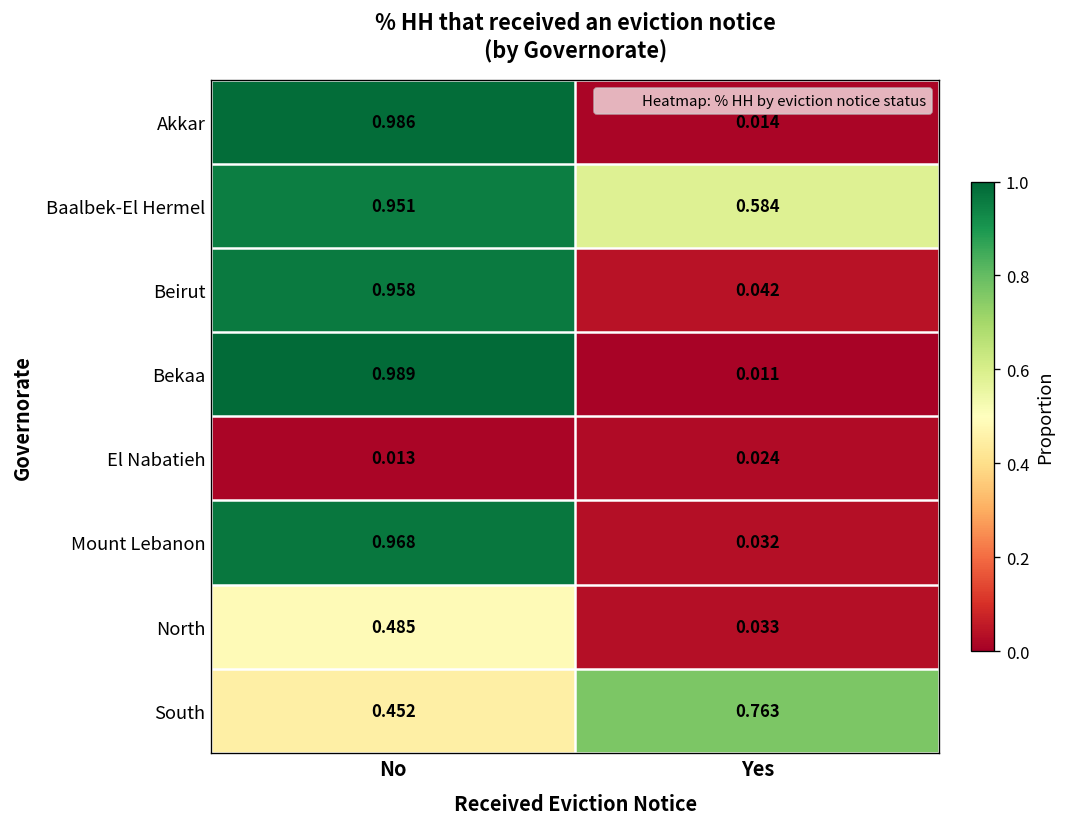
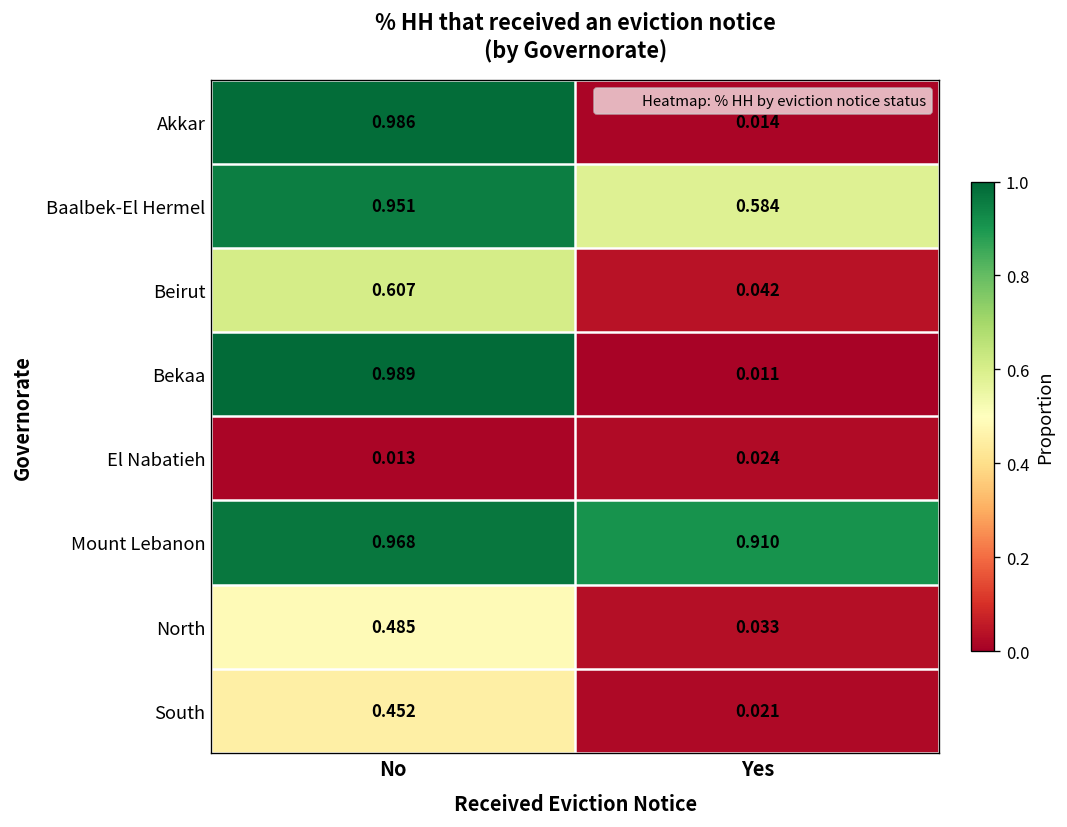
  {
    "Akkar": {
      "No": 0.986
    },
    "Baalbek-El Hermel": {
      "No": 0.951,
      "Yes": 0.584
    },
    "Beirut": {
-     "No": 0.958,
+     "No": 0.607,
      "Yes": 0.042
    },
    "Bekaa": {
      "No": 0.989,
      "Yes": 0.011
    },
    "El Nabatieh": {
      "No": 0.013,
      "Yes": 0.024
    },
    "Mount Lebanon": {
      "No": 0.968,
-     "Yes": 0.032
+     "Yes": 0.910
    },
    "North": {
      "No": 0.485,
      "Yes": 0.033
    },
    "South": {
      "No": 0.452,
-     "Yes": 0.763
+     "Yes": 0.021
    }
  }
